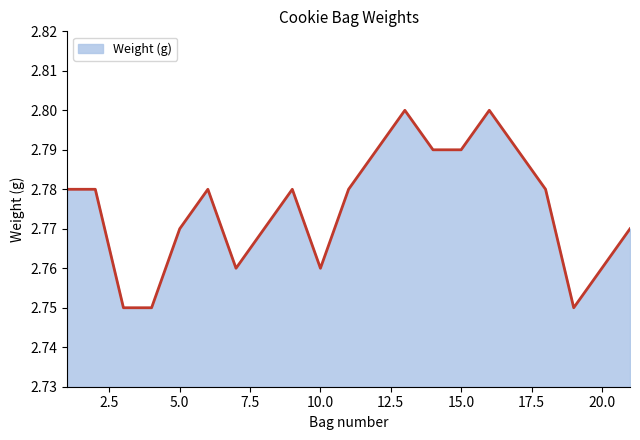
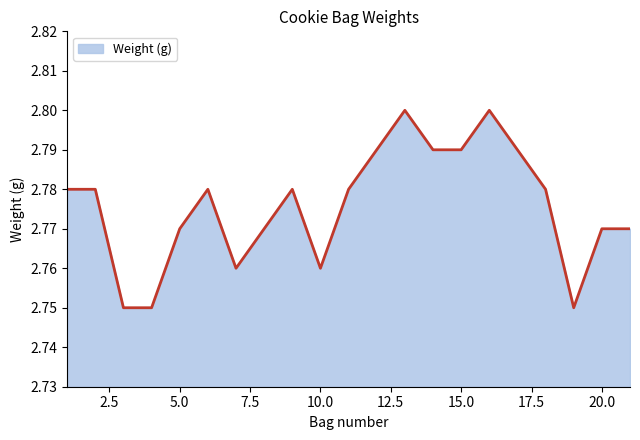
  {
    "5.0": 2.77,
    "10.0": 2.76,
    "15.0": 2.79,
-   "20.0": 2.76
+   "20.0": 2.77
  }
